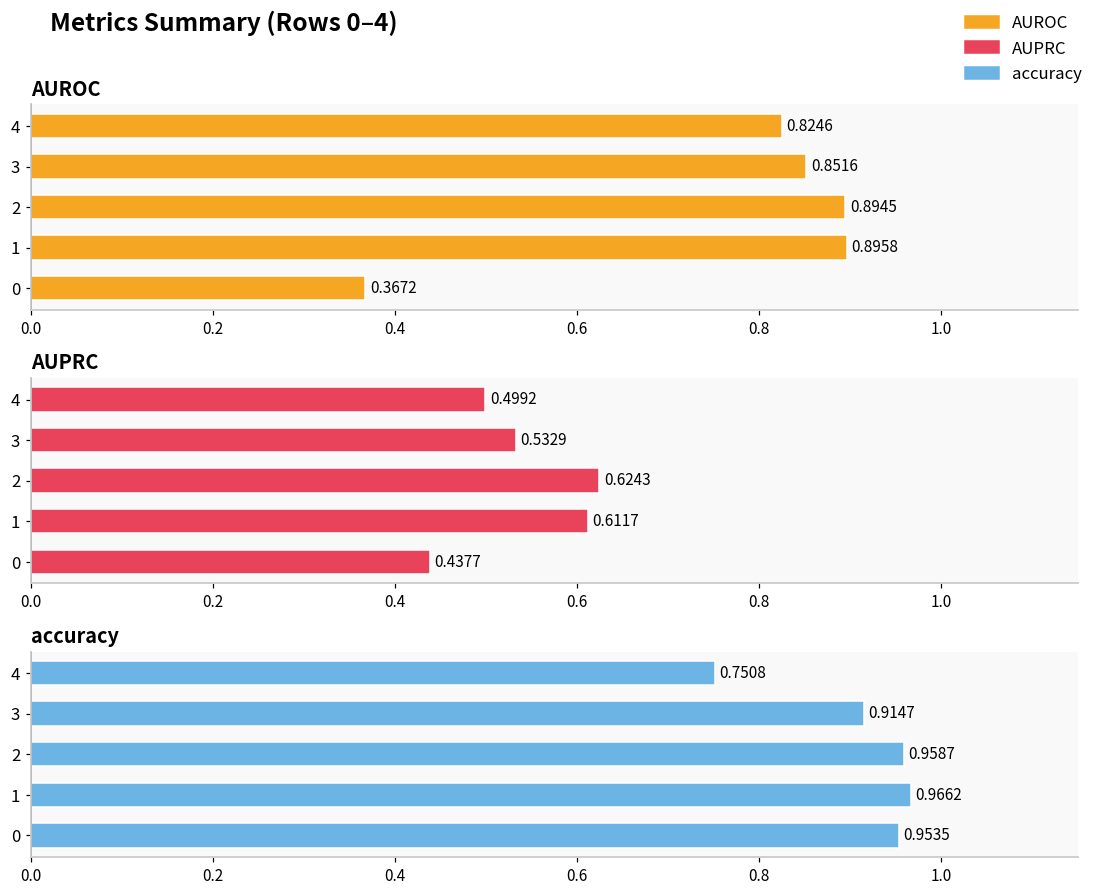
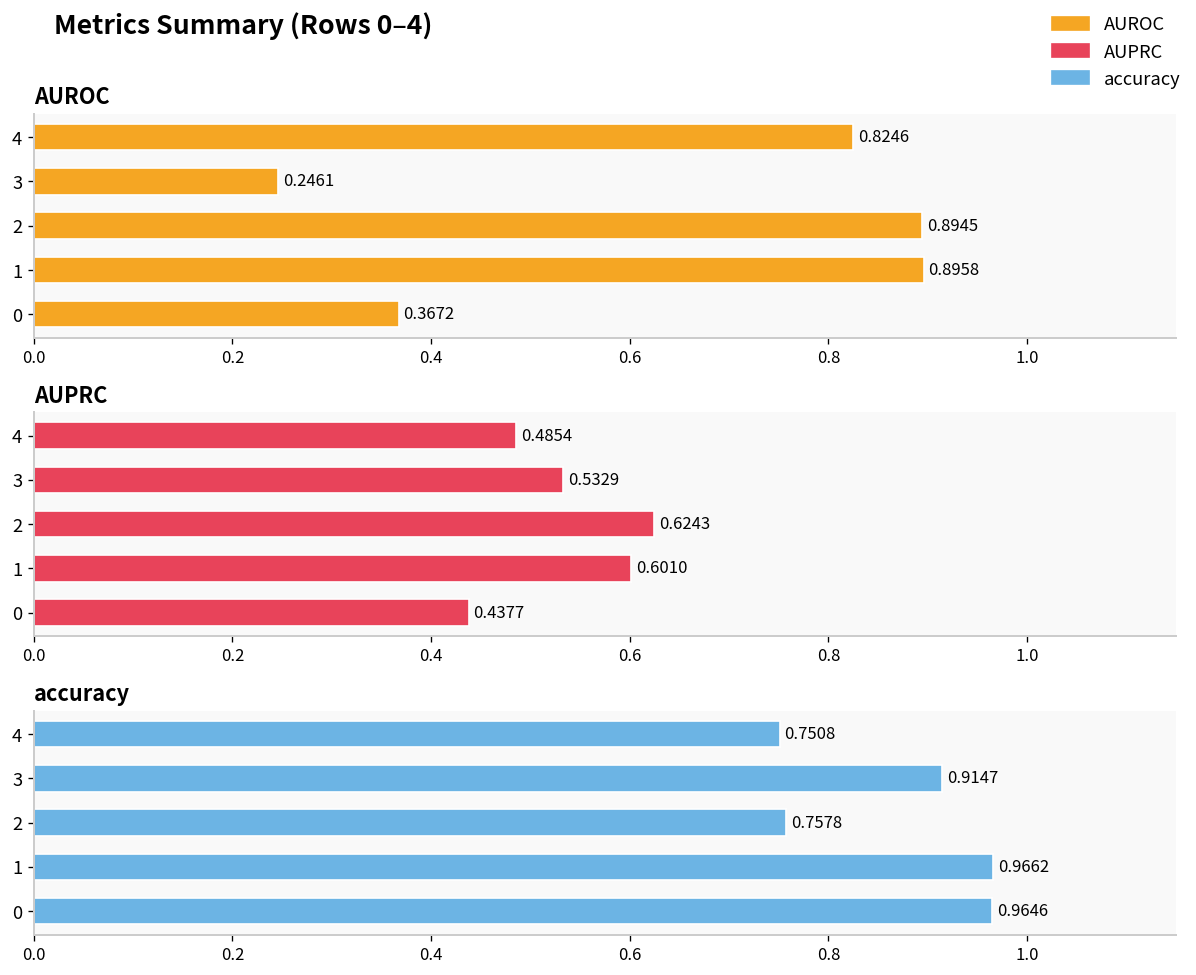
  {
    "AUROC": {
      "4": 0.8246,
-     "3": 0.8516,
+     "3": 0.2461,
      "2": 0.8945,
      "1": 0.8958,
      "0": 0.3672
    },
    "AUPRC": {
-     "4": 0.4992,
+     "4": 0.4854,
      "3": 0.5329,
      "2": 0.6243,
-     "1": 0.6117,
+     "1": 0.6010,
      "0": 0.4377
    },
    "accuracy": {
      "4": 0.7508,
      "3": 0.9147,
-     "2": 0.9587,
+     "2": 0.7578,
      "1": 0.9662,
-     "0": 0.9535
+     "0": 0.9646
    }
  }
